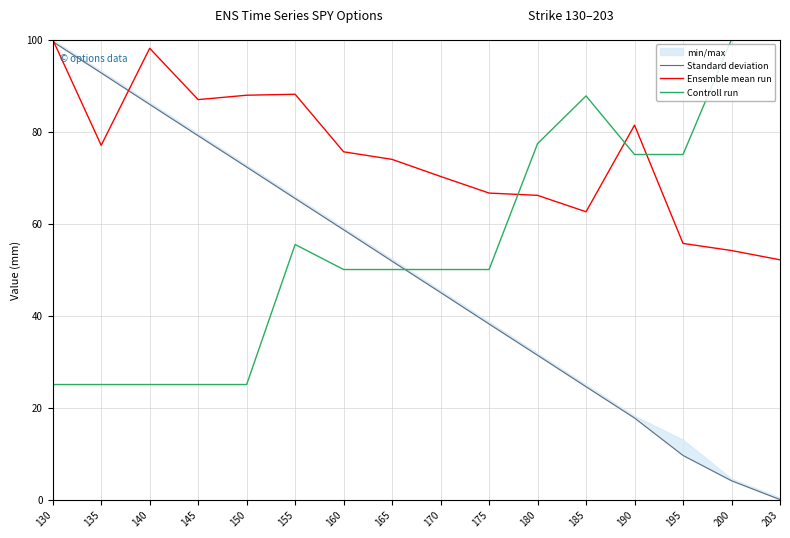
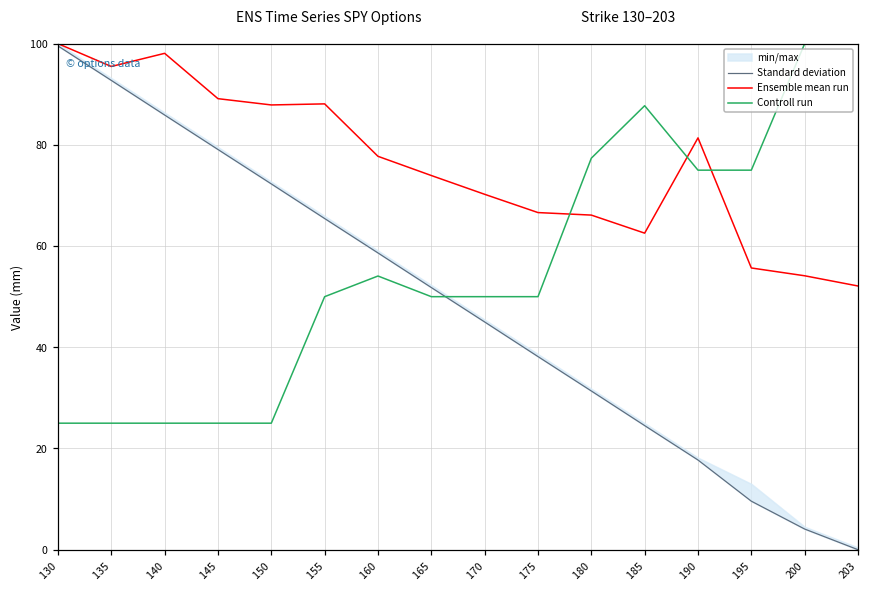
  {
    "Standard deviation": {
      "195": 10
    },
    "Ensemble mean run": {
-     "135": 77,
+     "135": 95,
      "140": 98,
-     "145": 87,
+     "145": 89,
      "150": 88,
      "155": 88,
-     "160": 76,
+     "160": 78,
      "165": 74,
      "170": 70,
      "175": 67,
      "180": 66,
      "185": 63,
      "190": 81,
      "195": 56,
      "200": 54,
      "203": 52
    },
    "Controll run": {
      "130": 25,
      "135": 25,
      "140": 25,
      "145": 25,
      "150": 25,
-     "155": 55,
-     "160": 50,
+     "155": 50,
+     "160": 54,
      "165": 50,
      "170": 50,
      "175": 50,
      "180": 77,
      "185": 88,
      "190": 75,
      "195": 75,
      "200": 100,
      "203": 100
    }
  }
